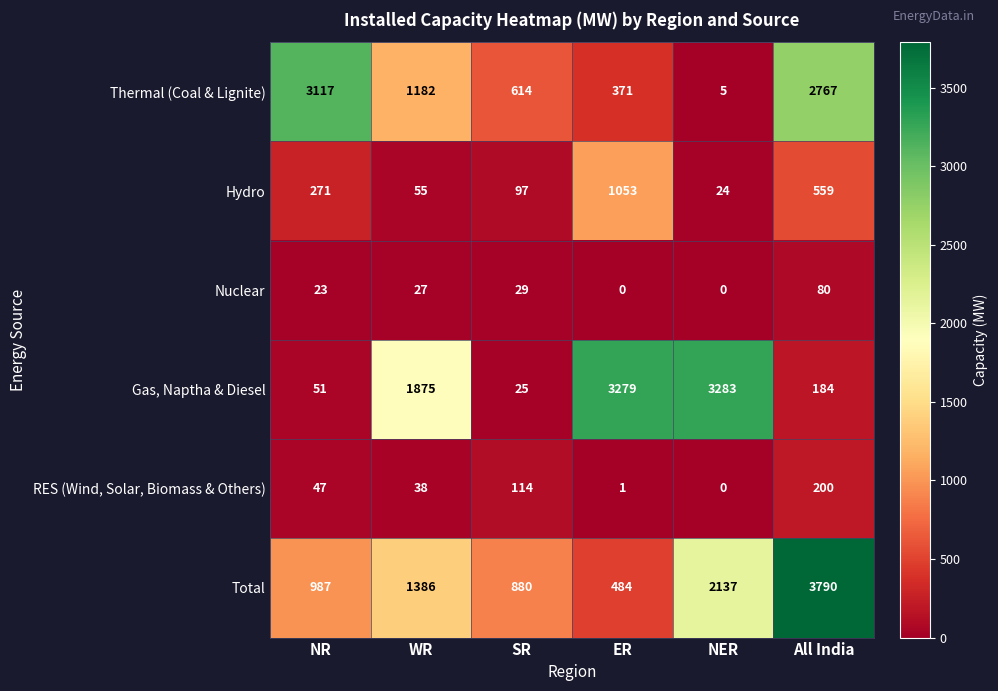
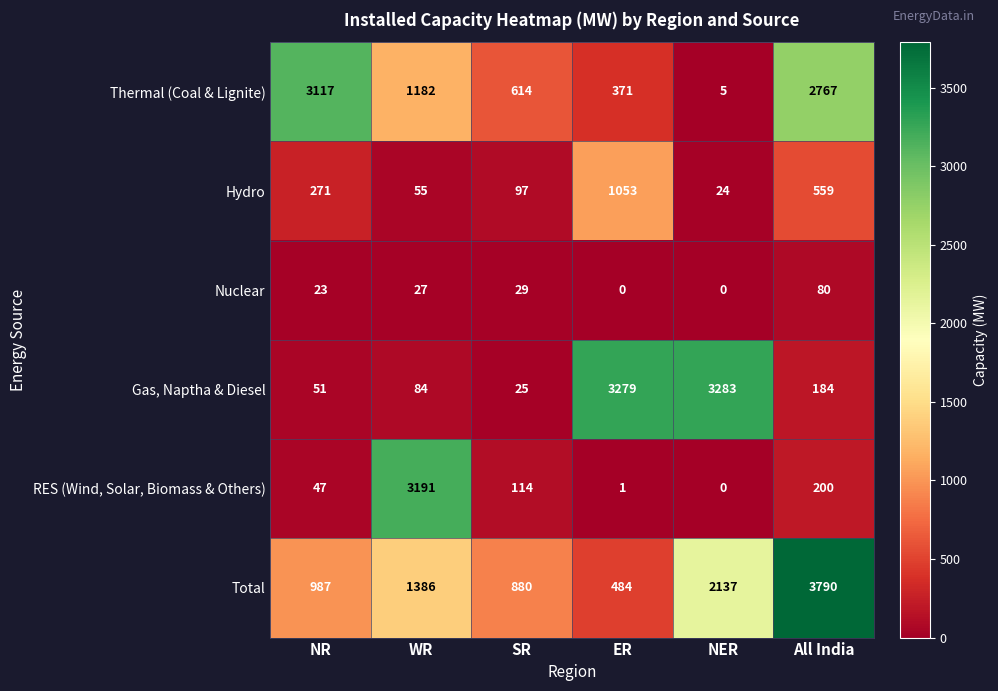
  {
    "Thermal (Coal & Lignite)": {
      "NR": 3117,
      "WR": 1182,
      "SR": 614,
      "ER": 371,
      "NER": 5,
      "All India": 2767
    },
    "Hydro": {
      "NR": 271,
      "WR": 55,
      "SR": 97,
      "ER": 1053,
      "NER": 24,
      "All India": 559
    },
    "Nuclear": {
      "NR": 23,
      "WR": 27,
      "SR": 29,
      "ER": 0,
      "NER": 0,
      "All India": 80
    },
    "Gas, Naptha & Diesel": {
      "NR": 51,
-     "WR": 1875,
+     "WR": 84,
      "SR": 25,
      "ER": 3279,
      "NER": 3283,
      "All India": 184
    },
    "RES (Wind, Solar, Biomass & Others)": {
      "NR": 47,
-     "WR": 38,
+     "WR": 3191,
      "SR": 114,
      "ER": 1,
      "NER": 0,
      "All India": 200
    },
    "Total": {
      "NR": 987,
      "WR": 1386,
      "SR": 880,
      "ER": 484,
      "NER": 2137,
      "All India": 3790
    }
  }
